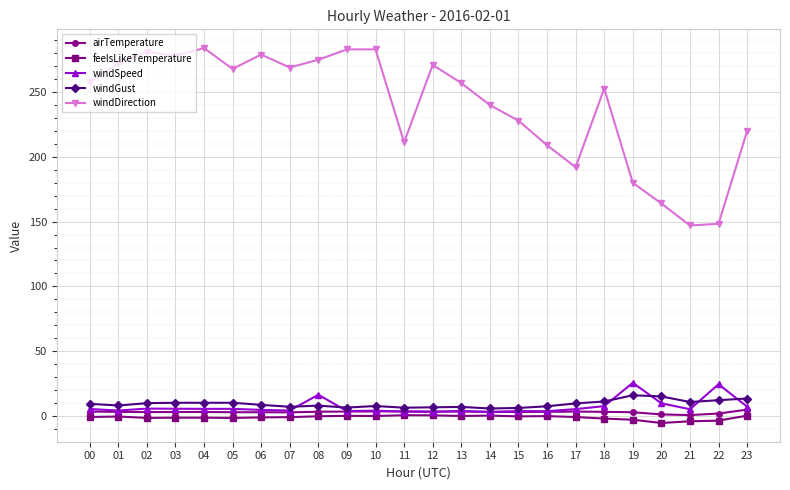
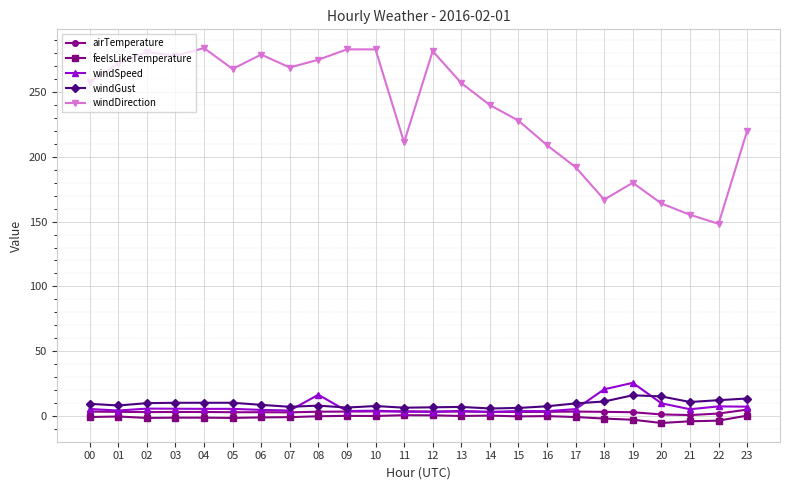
  {
    "windSpeed": {
      "00": 5,
      "02": 6,
      "03": 6,
      "04": 5,
      "05": 5,
      "08": 16,
-     "18": 8,
+     "18": 21,
      "19": 26,
      "20": 10,
      "21": 5,
-     "22": 24,
+     "22": 7,
      "23": 7
    },
    "windDirection": {
      "04": 284,
      "05": 268,
      "06": 279,
      "07": 269,
      "08": 275,
      "09": 283,
      "10": 283,
      "11": 211,
-     "12": 271,
+     "12": 282,
      "13": 257,
      "14": 240,
      "15": 228,
      "16": 209,
      "17": 192,
-     "18": 253,
+     "18": 167,
      "19": 180,
      "20": 164,
-     "21": 147,
+     "21": 155,
      "22": 148,
      "23": 220
    }
  }
